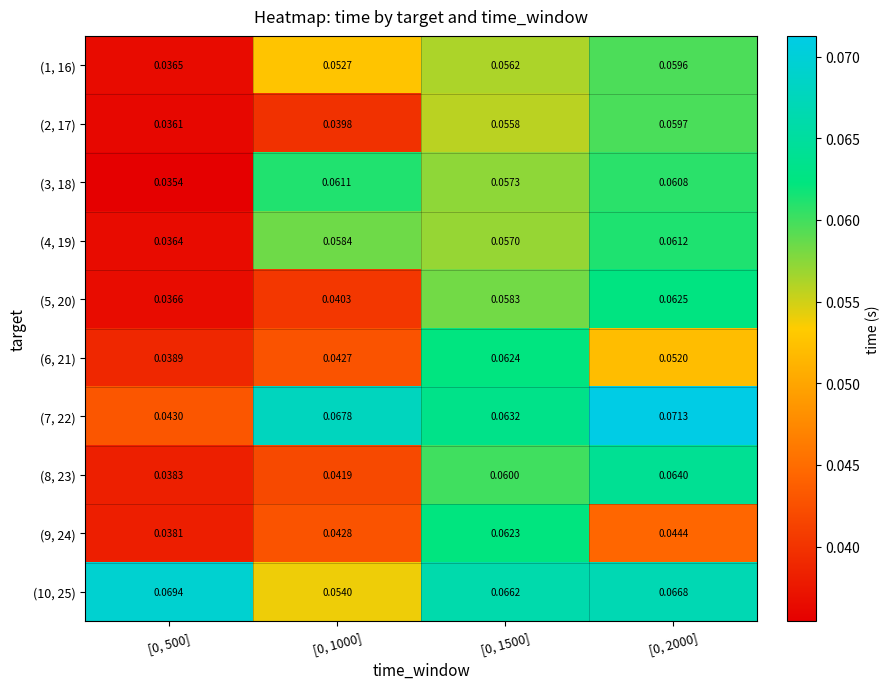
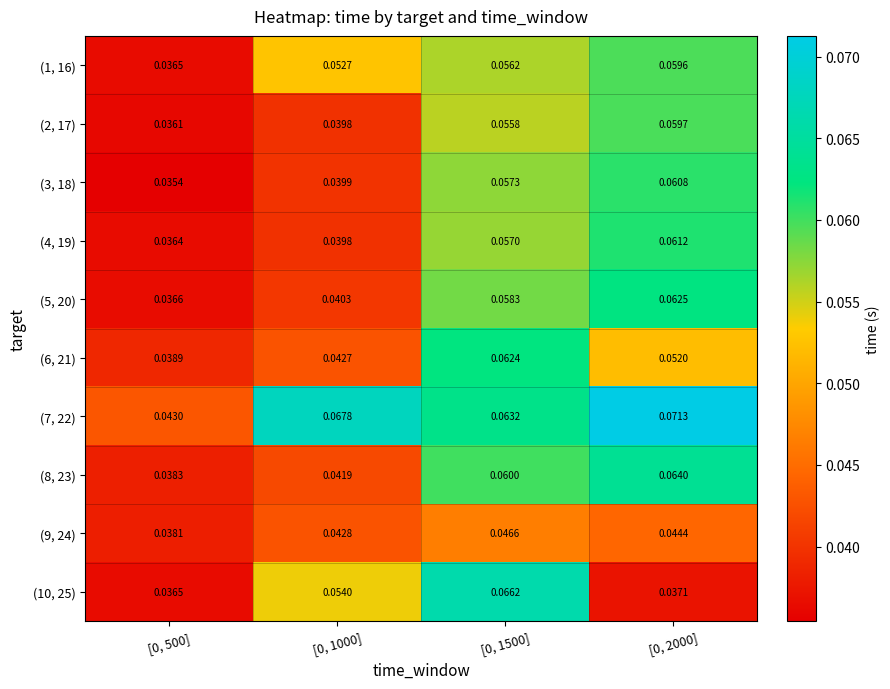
  {
    "(1, 16)": {
      "[0, 500]": 0.0365,
      "[0, 1000]": 0.0527,
      "[0, 1500]": 0.0562,
      "[0, 2000]": 0.0596
    },
    "(2, 17)": {
      "[0, 500]": 0.0361,
      "[0, 1000]": 0.0398,
      "[0, 1500]": 0.0558,
      "[0, 2000]": 0.0597
    },
    "(3, 18)": {
      "[0, 500]": 0.0354,
-     "[0, 1000]": 0.0611,
+     "[0, 1000]": 0.0399,
      "[0, 1500]": 0.0573,
      "[0, 2000]": 0.0608
    },
    "(4, 19)": {
      "[0, 500]": 0.0364,
-     "[0, 1000]": 0.0584,
+     "[0, 1000]": 0.0398,
      "[0, 1500]": 0.0570,
      "[0, 2000]": 0.0612
    },
    "(5, 20)": {
      "[0, 500]": 0.0366,
      "[0, 1000]": 0.0403,
      "[0, 1500]": 0.0583,
      "[0, 2000]": 0.0625
    },
    "(6, 21)": {
      "[0, 500]": 0.0389,
      "[0, 1000]": 0.0427,
      "[0, 1500]": 0.0624,
      "[0, 2000]": 0.0520
    },
    "(7, 22)": {
      "[0, 500]": 0.0430,
      "[0, 1000]": 0.0678,
      "[0, 1500]": 0.0632,
      "[0, 2000]": 0.0713
    },
    "(8, 23)": {
      "[0, 500]": 0.0383,
      "[0, 1000]": 0.0419,
      "[0, 1500]": 0.0600,
      "[0, 2000]": 0.0640
    },
    "(9, 24)": {
      "[0, 500]": 0.0381,
      "[0, 1000]": 0.0428,
-     "[0, 1500]": 0.0623,
+     "[0, 1500]": 0.0466,
      "[0, 2000]": 0.0444
    },
    "(10, 25)": {
-     "[0, 500]": 0.0694,
+     "[0, 500]": 0.0365,
      "[0, 1000]": 0.0540,
      "[0, 1500]": 0.0662,
-     "[0, 2000]": 0.0668
+     "[0, 2000]": 0.0371
    }
  }
